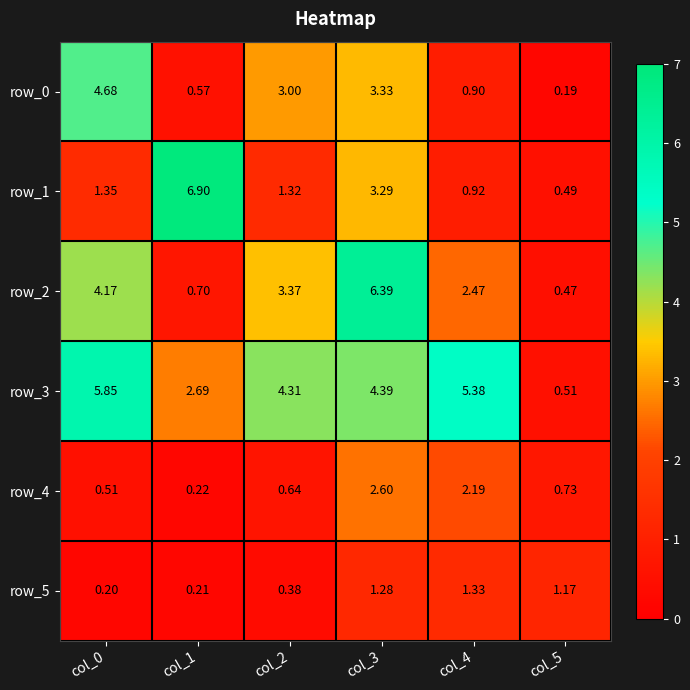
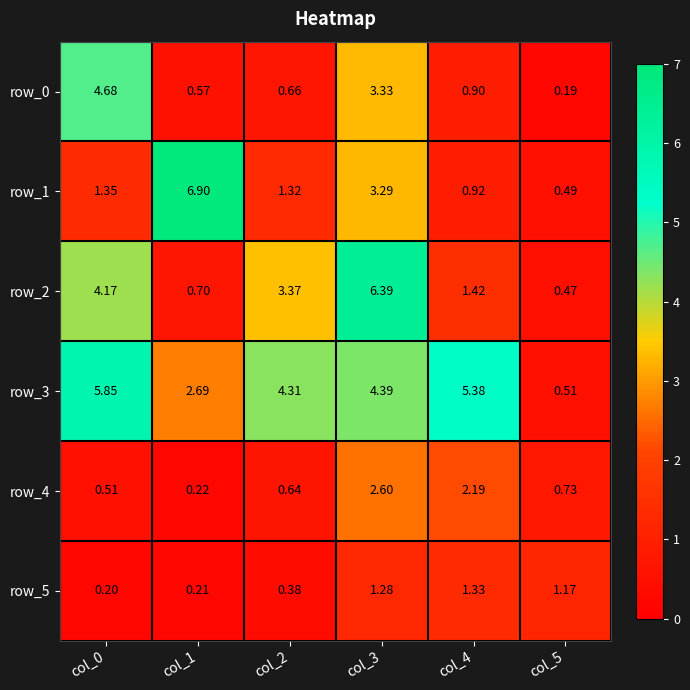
  {
    "row_0": {
      "col_0": 4.68,
      "col_1": 0.57,
-     "col_2": 3.00,
+     "col_2": 0.66,
      "col_3": 3.33,
      "col_4": 0.90,
      "col_5": 0.19
    },
    "row_1": {
      "col_0": 1.35,
      "col_1": 6.90,
      "col_2": 1.32,
      "col_3": 3.29,
      "col_4": 0.92,
      "col_5": 0.49
    },
    "row_2": {
      "col_0": 4.17,
      "col_1": 0.70,
      "col_2": 3.37,
      "col_3": 6.39,
-     "col_4": 2.47,
+     "col_4": 1.42,
      "col_5": 0.47
    },
    "row_3": {
      "col_0": 5.85,
      "col_1": 2.69,
      "col_2": 4.31,
      "col_3": 4.39,
      "col_4": 5.38,
      "col_5": 0.51
    },
    "row_4": {
      "col_0": 0.51,
      "col_1": 0.22,
      "col_2": 0.64,
      "col_3": 2.60,
      "col_4": 2.19,
      "col_5": 0.73
    },
    "row_5": {
      "col_0": 0.20,
      "col_1": 0.21,
      "col_2": 0.38,
      "col_3": 1.28,
      "col_4": 1.33,
      "col_5": 1.17
    }
  }
